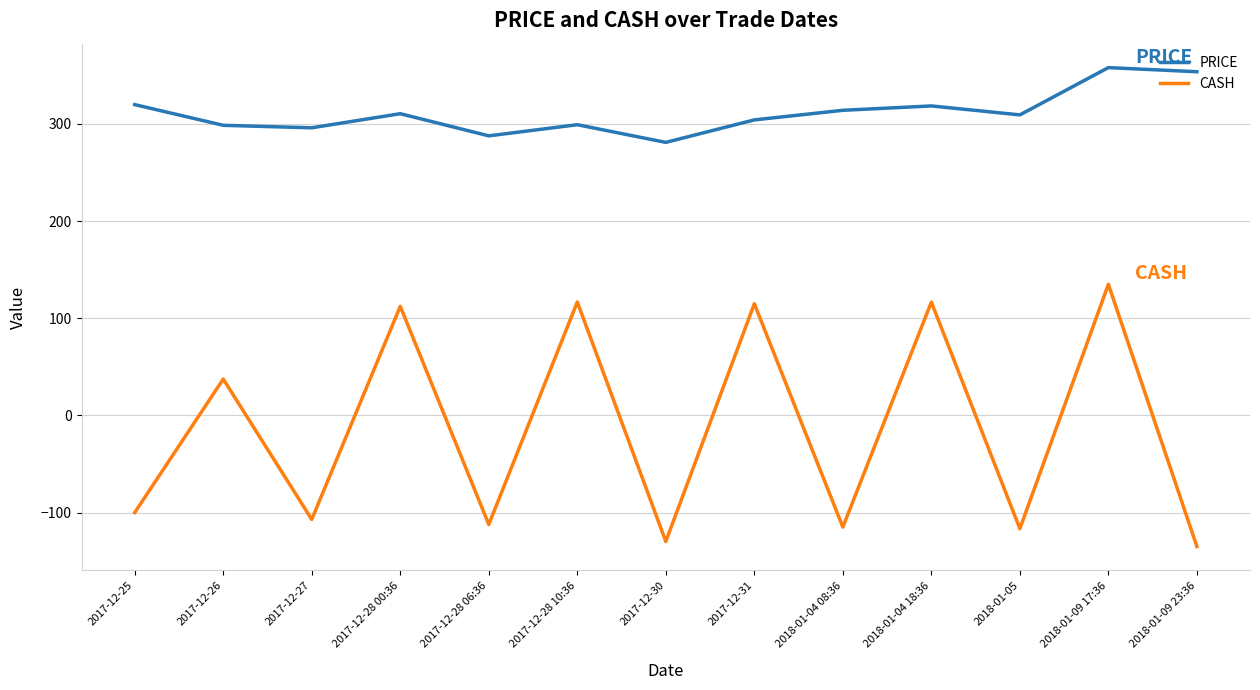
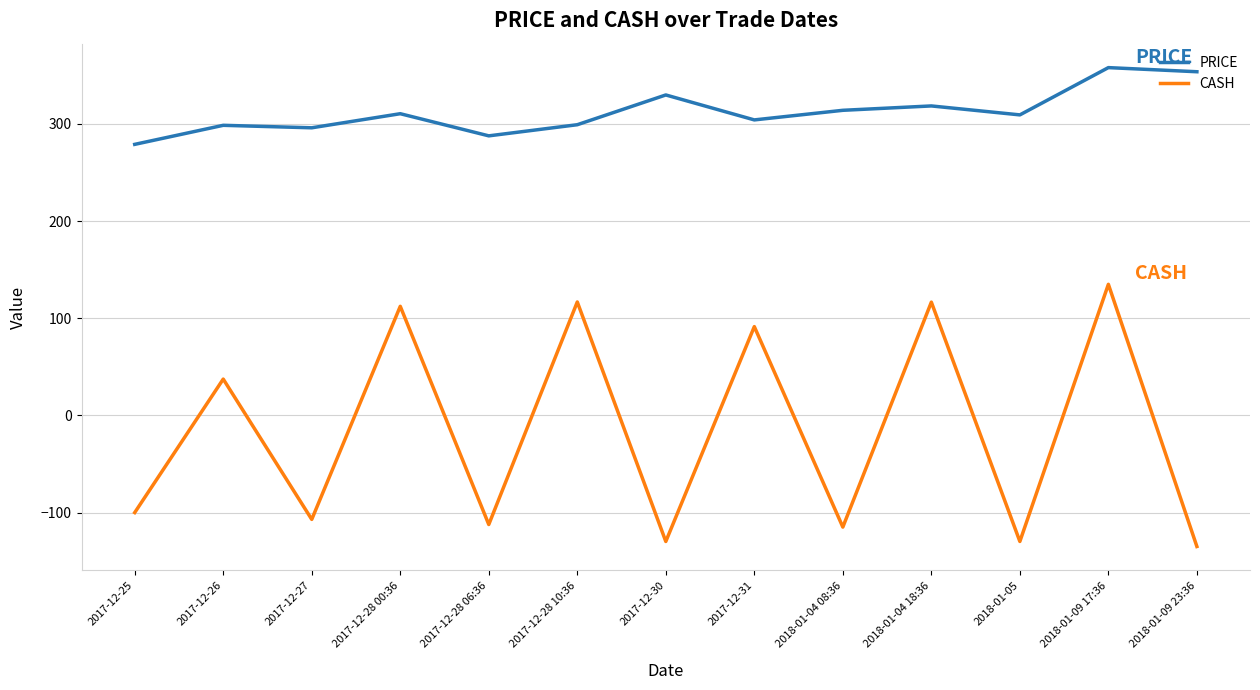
  {
    "PRICE": {
-     "2017-12-25": 320,
+     "2017-12-25": 280,
      "2017-12-26": 300,
      "2017-12-27": 300,
      "2017-12-28 00:36": 310,
      "2017-12-28 06:36": 290,
      "2017-12-28 10:36": 300,
-     "2017-12-30": 280,
+     "2017-12-30": 330,
      "2017-12-31": 300,
      "2018-01-04 08:36": 310,
      "2018-01-04 18:36": 320,
      "2018-01-05": 310,
      "2018-01-09 17:36": 360,
      "2018-01-09 23:36": 350
    },
    "CASH": {
      "2017-12-25": -100,
      "2017-12-26": 40,
      "2017-12-27": -110,
      "2017-12-28 00:36": 110,
      "2017-12-28 06:36": -110,
      "2017-12-28 10:36": 120,
      "2017-12-30": -130,
-     "2017-12-31": 110,
+     "2017-12-31": 90,
      "2018-01-04 08:36": -110,
      "2018-01-04 18:36": 120,
-     "2018-01-05": -120,
+     "2018-01-05": -130,
      "2018-01-09 17:36": 130,
      "2018-01-09 23:36": -130
    }
  }
